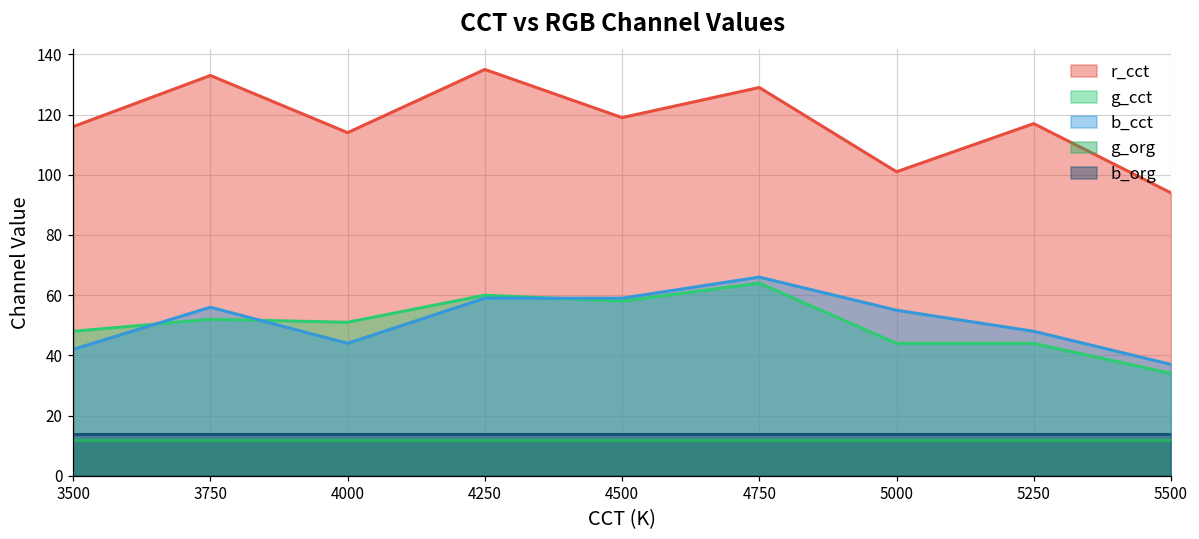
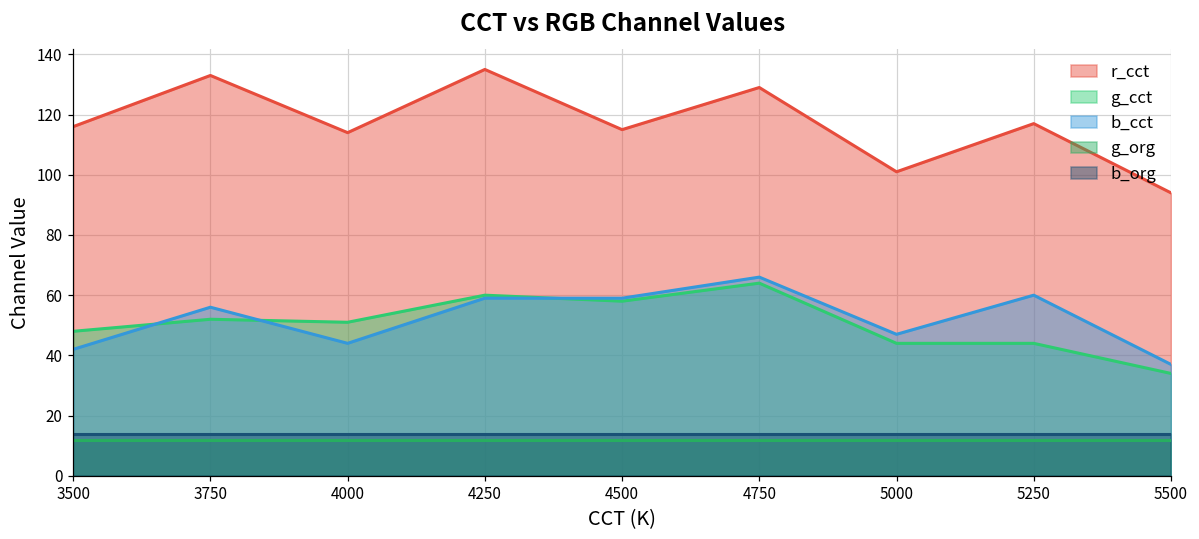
  {
    "r_cct": {
      "3500": 116,
      "3750": 133,
      "4000": 114,
      "4250": 135,
-     "4500": 119,
+     "4500": 115,
      "4750": 129,
      "5000": 101,
      "5250": 117,
      "5500": 94
    },
    "b_cct": {
      "3500": 42,
      "3750": 56,
      "4000": 44,
      "4250": 59,
      "4500": 59,
      "4750": 66,
-     "5000": 55,
-     "5250": 48,
+     "5000": 47,
+     "5250": 60,
      "5500": 37
    },
    "b_org": {
      "3500": 14,
      "3750": 14,
      "4000": 14,
      "4250": 14,
      "4500": 14,
      "4750": 14,
      "5000": 14,
      "5250": 14,
      "5500": 14
    }
  }
